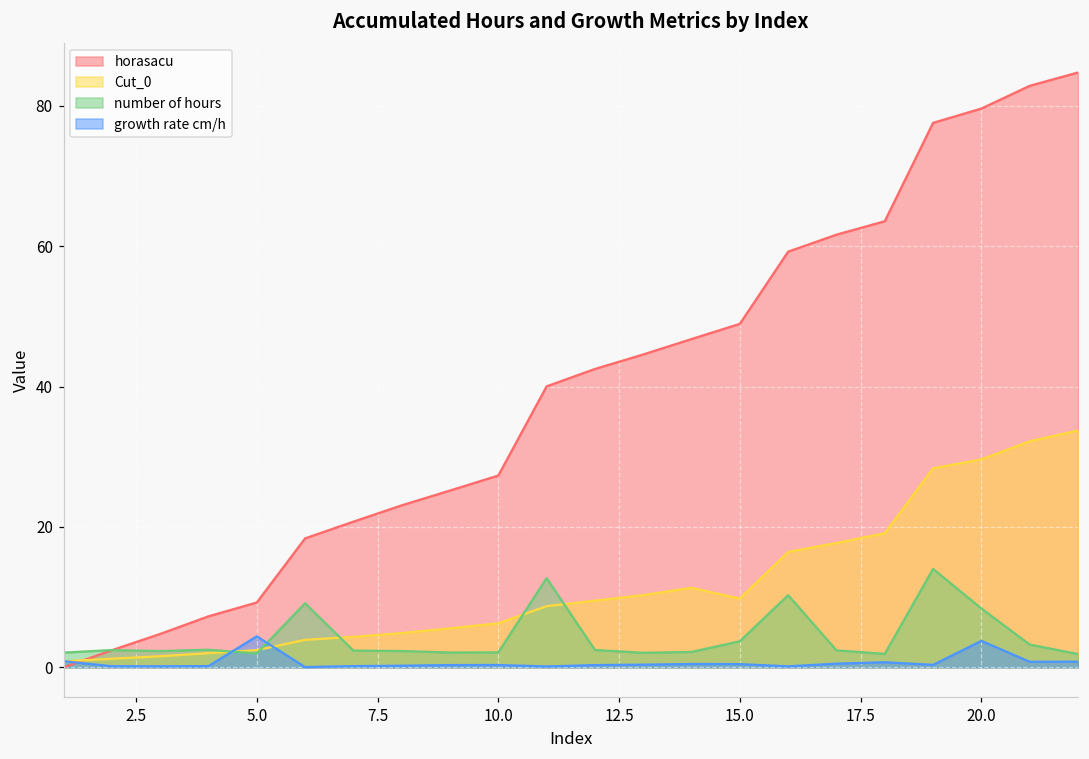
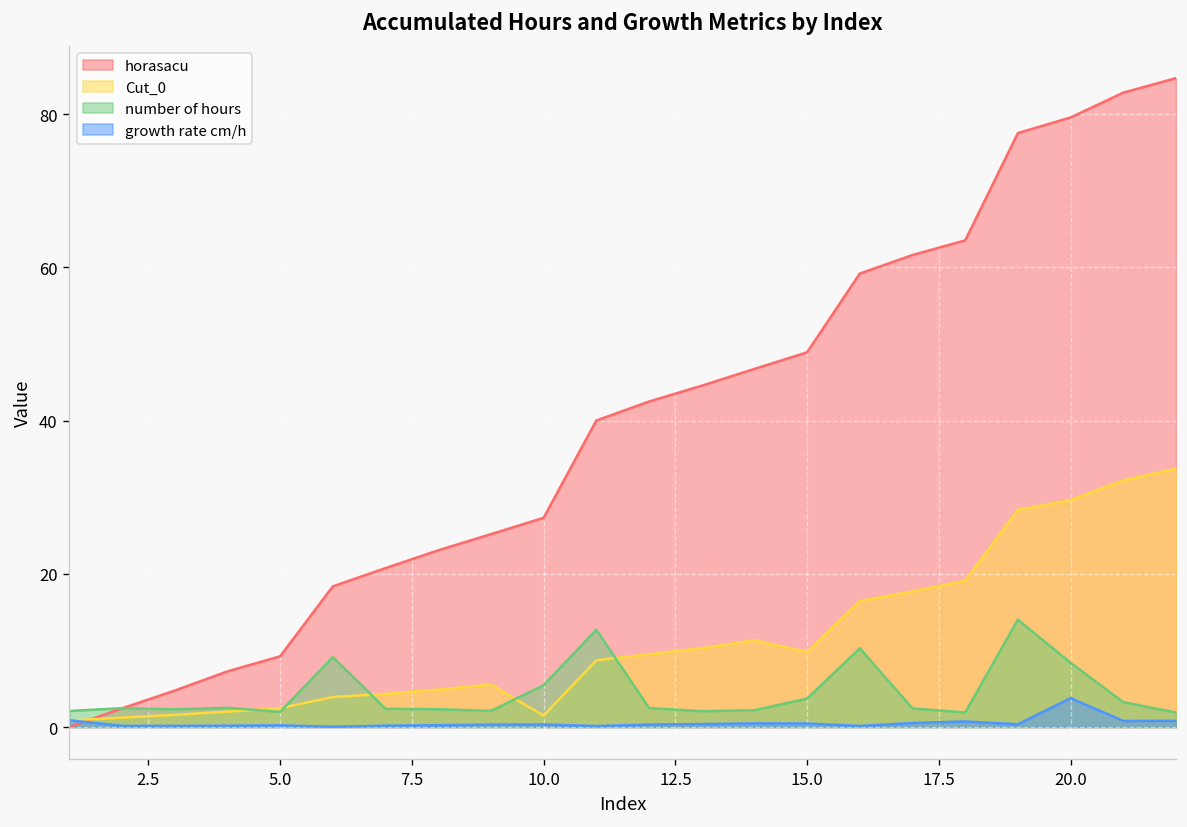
  {
    "horasacu": {
      "5.0": 9,
      "10.0": 27,
      "15.0": 49,
      "20.0": 80
    },
    "Cut_0": {
      "5.0": 2,
-     "10.0": 6,
+     "10.0": 1,
      "15.0": 10,
      "20.0": 30
    },
    "number of hours": {
      "5.0": 2,
-     "10.0": 2,
+     "10.0": 5,
      "15.0": 4,
      "20.0": 8
    },
    "growth rate cm/h": {
-     "5.0": 4,
+     "5.0": 0,
      "10.0": 0,
      "15.0": 0,
      "20.0": 4
    }
  }
